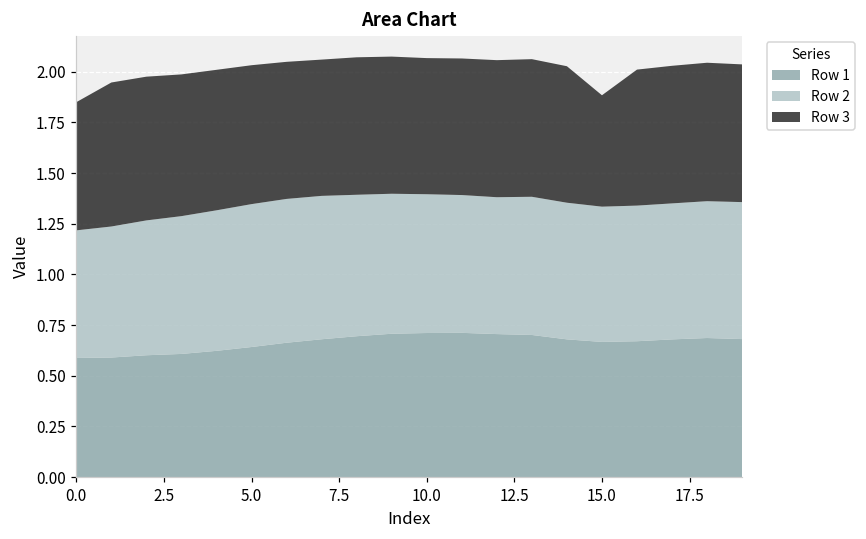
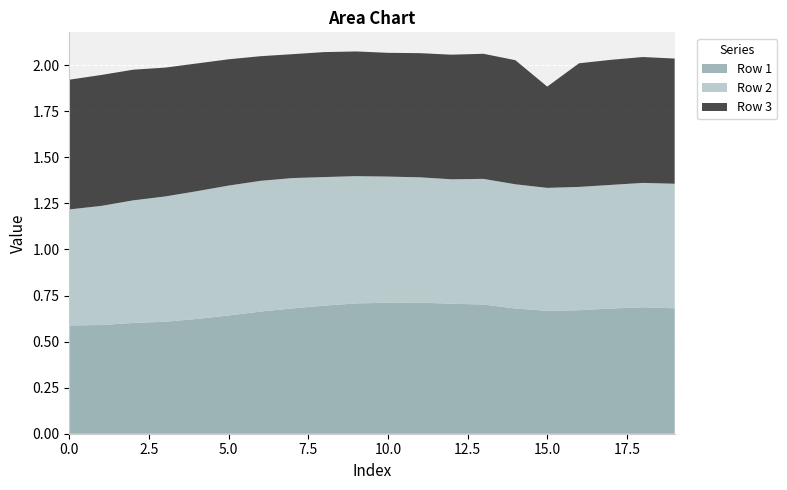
  {
    "Row 3": {
-     "0.0": 0.63,
+     "0.0": 0.70,
      "5.0": 0.69,
      "10.0": 0.67,
      "15.0": 0.55
    }
  }
